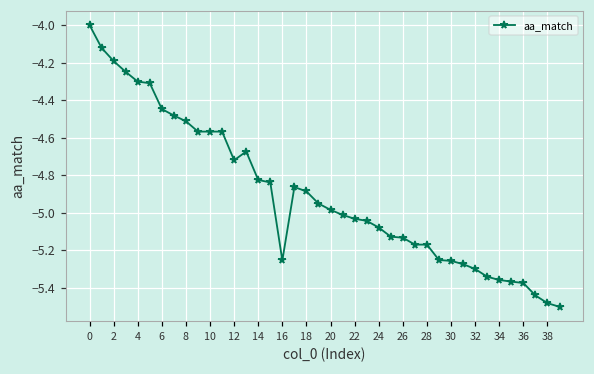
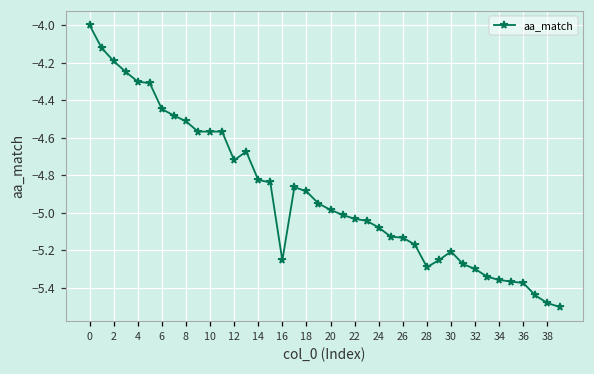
  {
    "0": -4.00,
    "2": -4.19,
    "4": -4.30,
    "6": -4.45,
    "8": -4.51,
    "10": -4.57,
    "12": -4.72,
    "14": -4.82,
    "16": -5.25,
    "18": -4.89,
    "20": -4.98,
    "22": -5.03,
    "24": -5.08,
    "26": -5.13,
-   "28": -5.17,
-   "30": -5.26,
+   "28": -5.29,
+   "30": -5.21,
    "32": -5.30,
    "34": -5.36,
    "36": -5.37,
    "38": -5.48
  }
